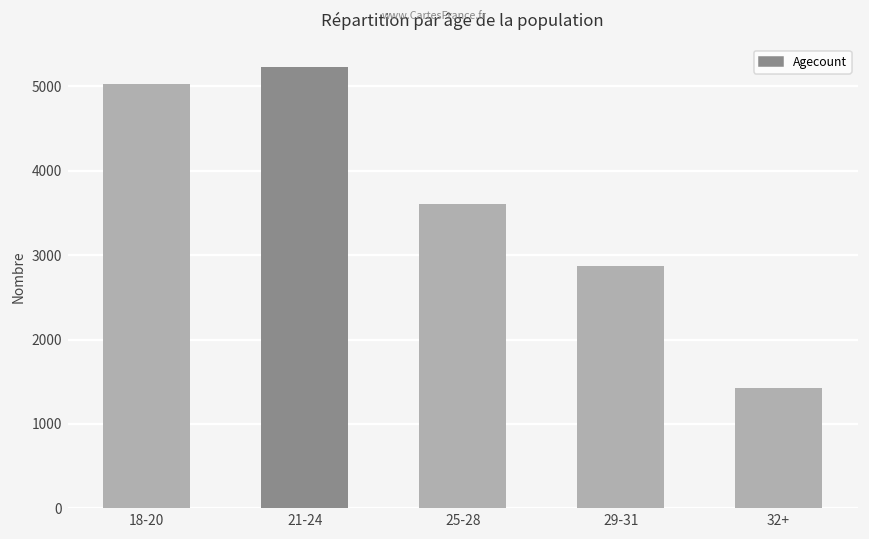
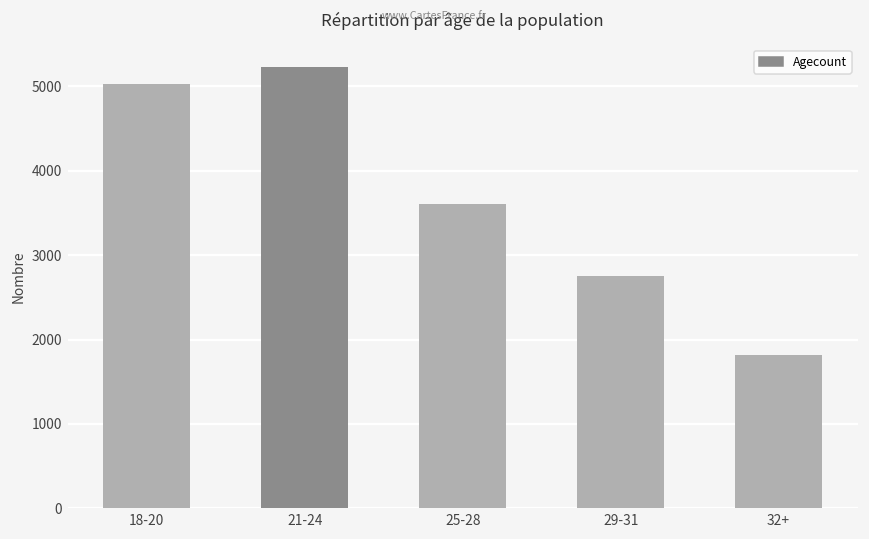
  {
    "18-20": 5000,
    "21-24": 5200,
    "25-28": 3600,
-   "29-31": 2900,
-   "32+": 1400
+   "29-31": 2700,
+   "32+": 1800
  }
